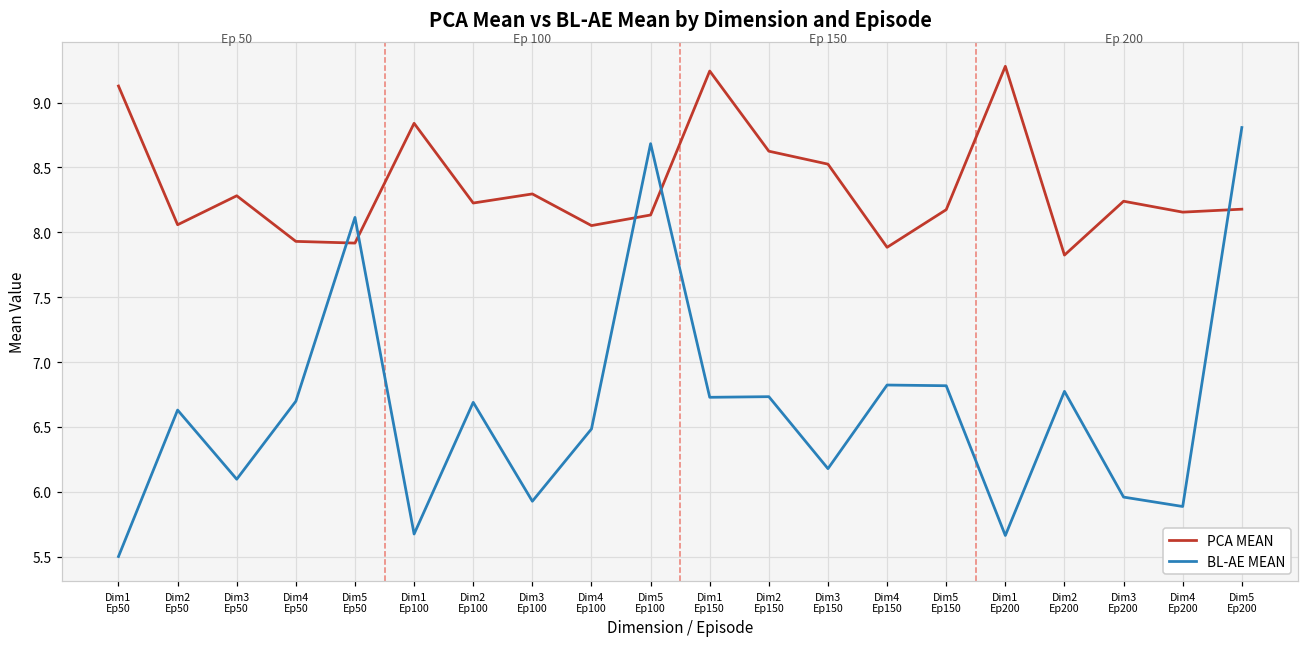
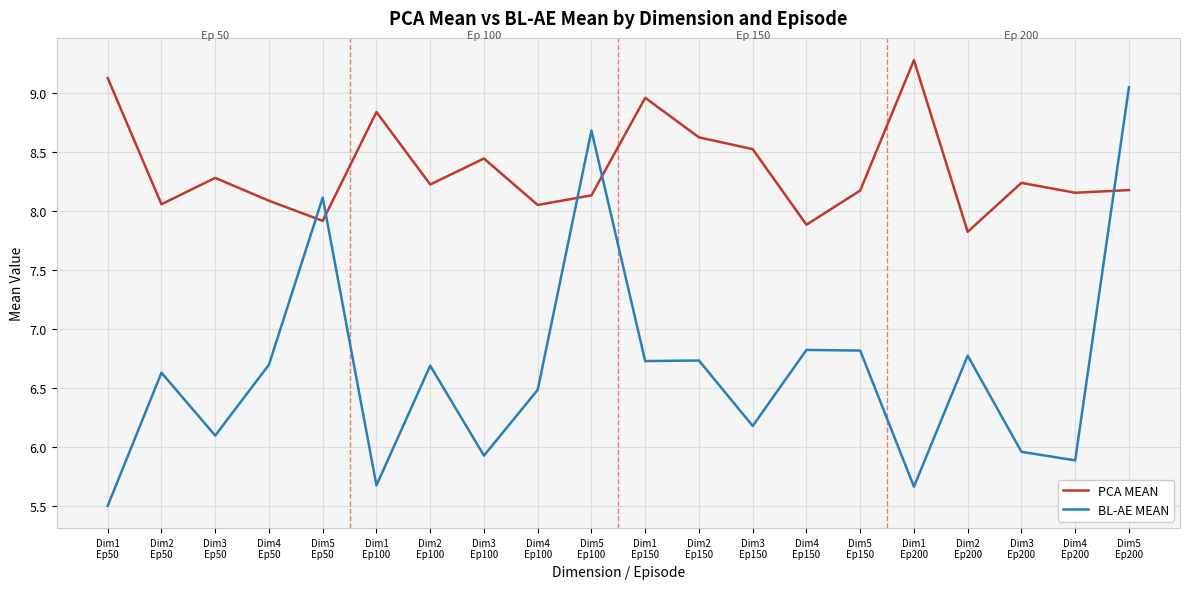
  {
    "PCA MEAN": {
      "Dim1 Ep50": 9.13,
      "Dim2 Ep50": 8.06,
      "Dim3 Ep50": 8.28,
-     "Dim4 Ep50": 7.93,
+     "Dim4 Ep50": 8.09,
      "Dim5 Ep50": 7.92,
      "Dim1 Ep100": 8.84,
      "Dim2 Ep100": 8.23,
-     "Dim3 Ep100": 8.30,
+     "Dim3 Ep100": 8.45,
      "Dim4 Ep100": 8.05,
      "Dim5 Ep100": 8.13,
-     "Dim1 Ep150": 9.24,
+     "Dim1 Ep150": 8.96,
      "Dim2 Ep150": 8.63,
      "Dim3 Ep150": 8.53,
      "Dim4 Ep150": 7.88,
      "Dim5 Ep150": 8.17,
      "Dim1 Ep200": 9.28,
      "Dim2 Ep200": 7.82,
      "Dim3 Ep200": 8.24,
      "Dim4 Ep200": 8.16,
      "Dim5 Ep200": 8.18
    },
    "BL-AE MEAN": {
      "Dim1 Ep50": 5.50,
      "Dim2 Ep50": 6.63,
      "Dim3 Ep50": 6.10,
      "Dim4 Ep50": 6.70,
      "Dim5 Ep50": 8.12,
      "Dim1 Ep100": 5.67,
      "Dim2 Ep100": 6.69,
      "Dim3 Ep100": 5.93,
      "Dim4 Ep100": 6.48,
      "Dim5 Ep100": 8.68,
      "Dim1 Ep150": 6.73,
      "Dim2 Ep150": 6.73,
      "Dim3 Ep150": 6.18,
      "Dim4 Ep150": 6.82,
      "Dim5 Ep150": 6.82,
      "Dim1 Ep200": 5.66,
      "Dim2 Ep200": 6.77,
      "Dim3 Ep200": 5.96,
      "Dim4 Ep200": 5.89,
-     "Dim5 Ep200": 8.81
+     "Dim5 Ep200": 9.05
    }
  }
